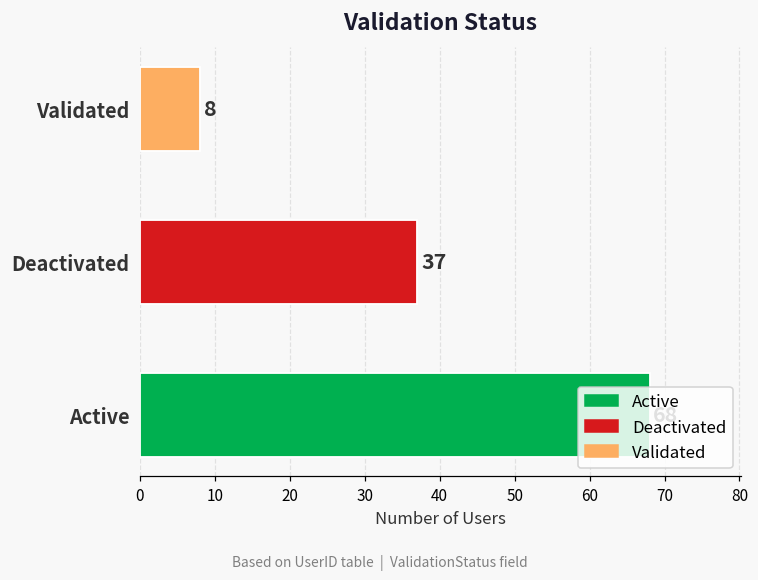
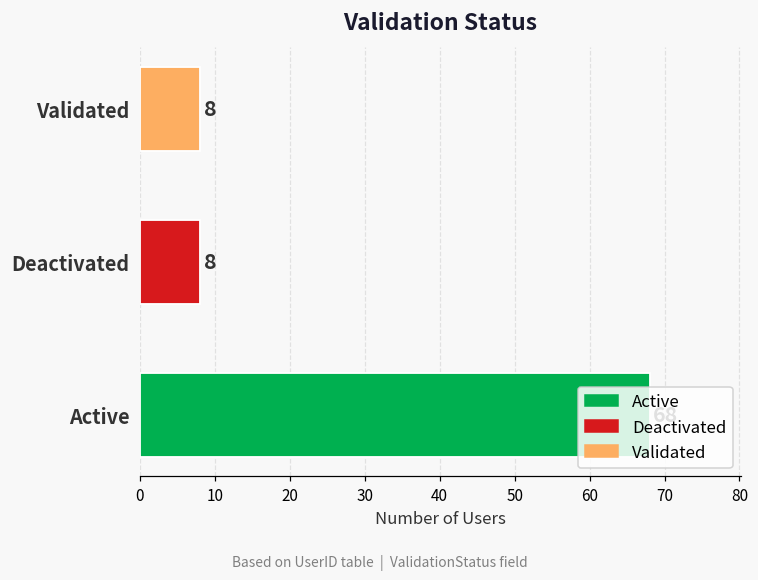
  {
    "Validated": 8,
-   "Deactivated": 37
+   "Deactivated": 8
  }
